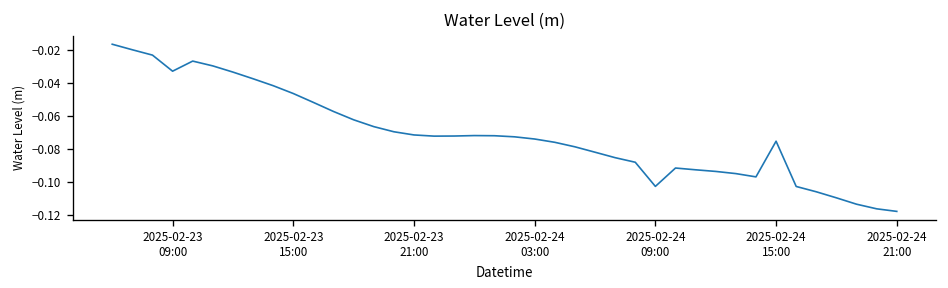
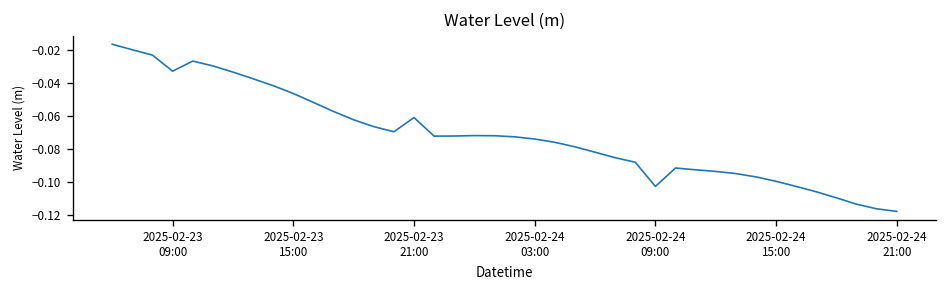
  {
    "2025-02-23 09:00": -0.033,
    "2025-02-23 15:00": -0.046,
-   "2025-02-23 21:00": -0.072,
+   "2025-02-23 21:00": -0.061,
    "2025-02-24 03:00": -0.074,
    "2025-02-24 09:00": -0.103,
-   "2025-02-24 15:00": -0.075,
+   "2025-02-24 15:00": -0.100,
    "2025-02-24 21:00": -0.118
  }
